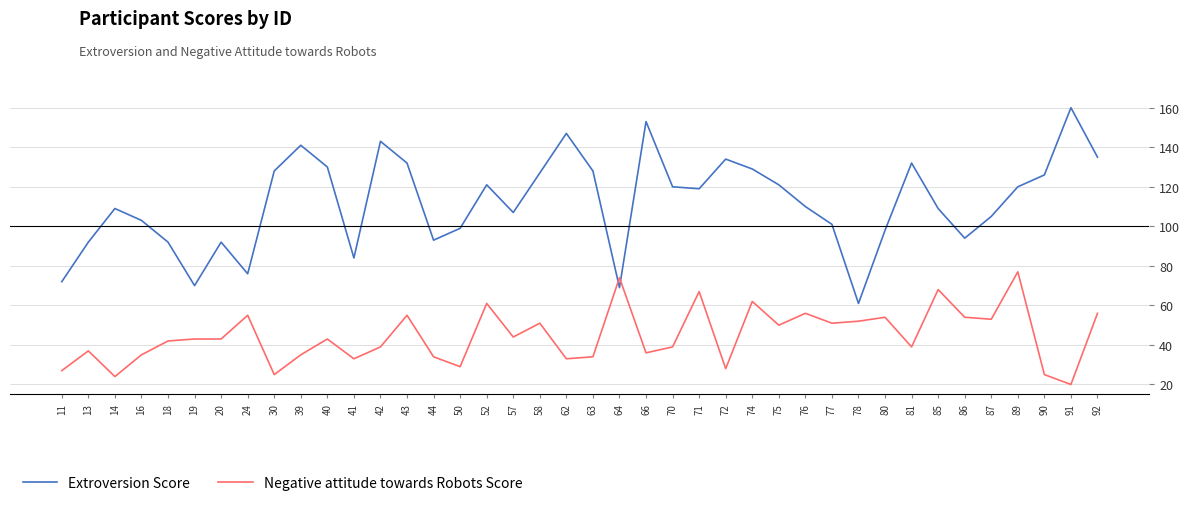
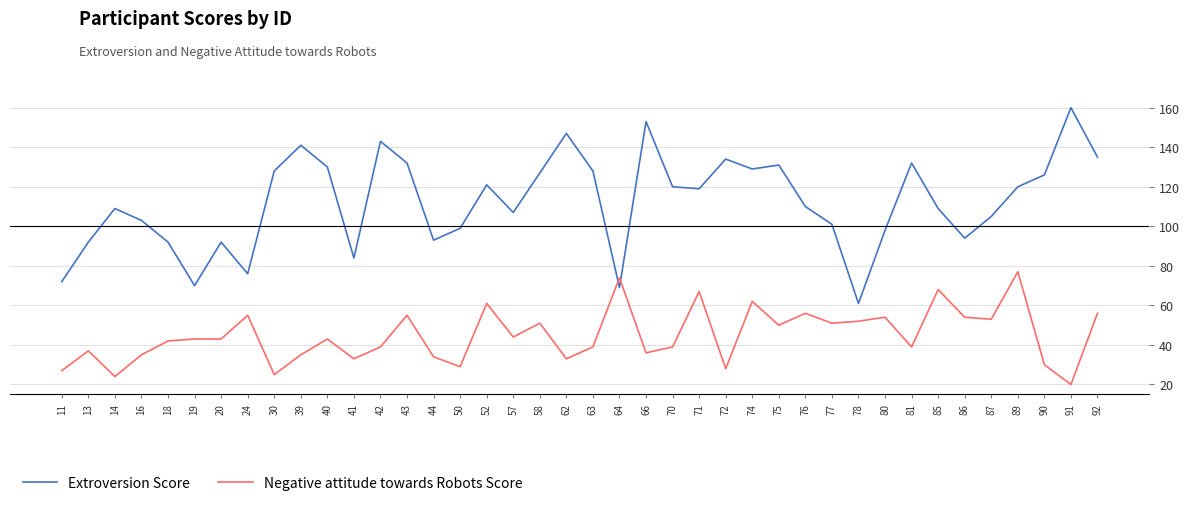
  {
    "Extroversion Score": {
      "11": 72,
      "13": 92,
      "14": 109,
      "16": 103,
      "18": 92,
      "19": 70,
      "20": 92,
      "24": 76,
      "30": 128,
      "39": 141,
      "40": 130,
      "41": 84,
      "42": 143,
      "43": 132,
      "44": 93,
      "50": 99,
      "52": 121,
      "57": 107,
      "58": 127,
      "62": 147,
      "63": 128,
      "64": 69,
      "66": 153,
      "70": 120,
      "71": 119,
      "72": 134,
      "74": 129,
-     "75": 121,
+     "75": 131,
      "76": 110,
      "77": 101,
      "78": 61,
      "80": 98,
      "81": 132,
      "85": 109,
      "86": 94,
      "87": 105,
      "89": 120,
      "90": 126,
      "91": 160,
      "92": 135
    },
    "Negative attitude towards Robots Score": {
      "11": 27,
      "13": 37,
      "14": 24,
      "16": 35,
      "18": 42,
      "19": 43,
      "20": 43,
      "24": 55,
      "30": 25,
      "39": 35,
      "40": 43,
      "41": 33,
      "42": 39,
      "43": 55,
      "44": 34,
      "50": 29,
      "52": 61,
      "57": 44,
      "58": 51,
      "62": 33,
-     "63": 34,
+     "63": 39,
      "64": 74,
      "66": 36,
      "70": 39,
      "71": 67,
      "72": 28,
      "74": 62,
      "75": 50,
      "76": 56,
      "77": 51,
      "78": 52,
      "80": 54,
      "81": 39,
      "85": 68,
      "86": 54,
      "87": 53,
      "89": 77,
-     "90": 25,
+     "90": 30,
      "91": 20,
      "92": 56
    }
  }
